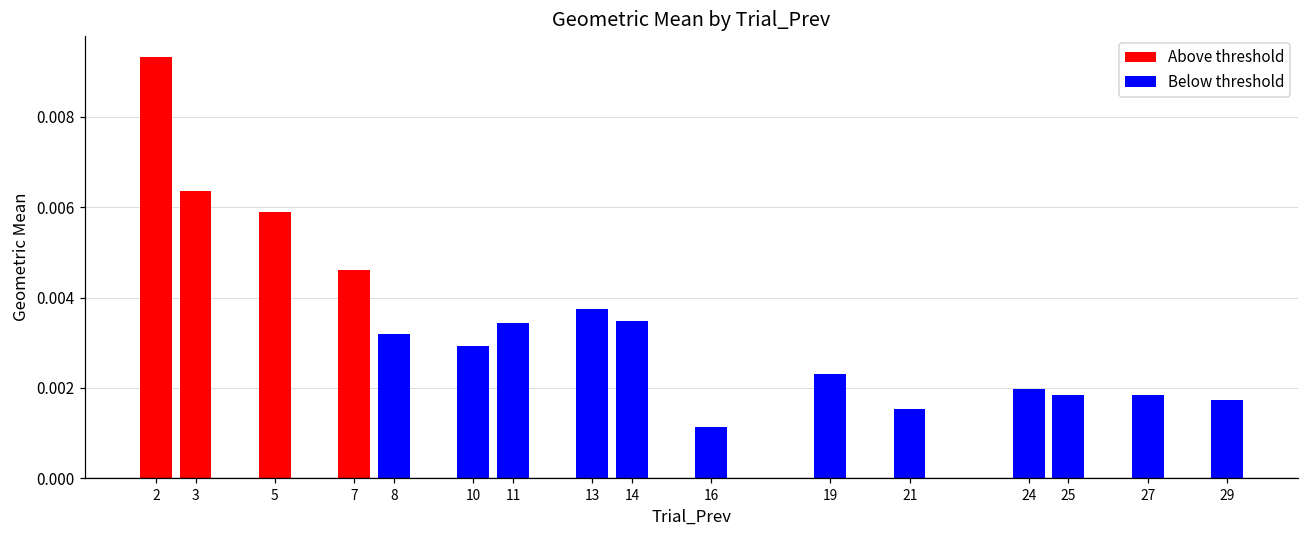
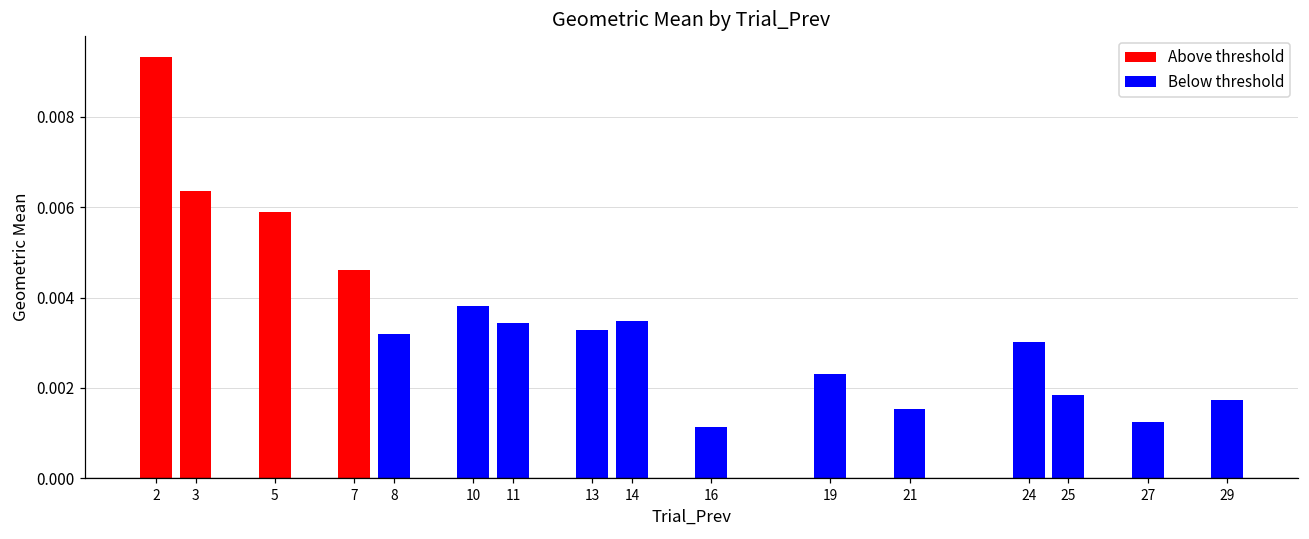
  {
    "Above threshold": {
      "2": 0.0093,
      "3": 0.0064,
      "5": 0.0059,
      "7": 0.0046
    },
    "Below threshold": {
      "8": 0.0032,
-     "10": 0.0029,
+     "10": 0.0038,
      "11": 0.0034,
-     "13": 0.0037,
+     "13": 0.0033,
      "14": 0.0035,
      "16": 0.0011,
      "19": 0.0023,
      "21": 0.0015,
-     "24": 0.0020,
+     "24": 0.0030,
      "25": 0.0019,
-     "27": 0.0018,
+     "27": 0.0012,
      "29": 0.0017
    }
  }
